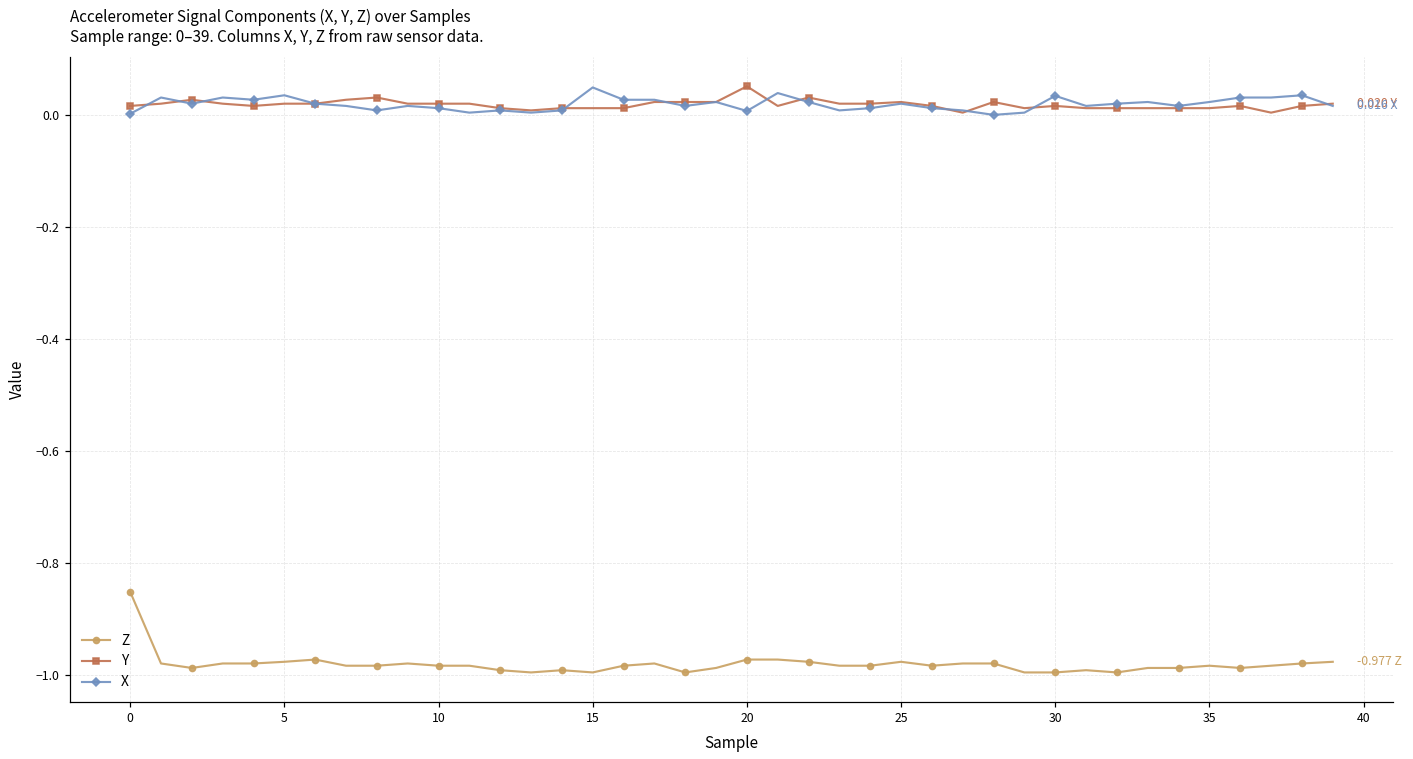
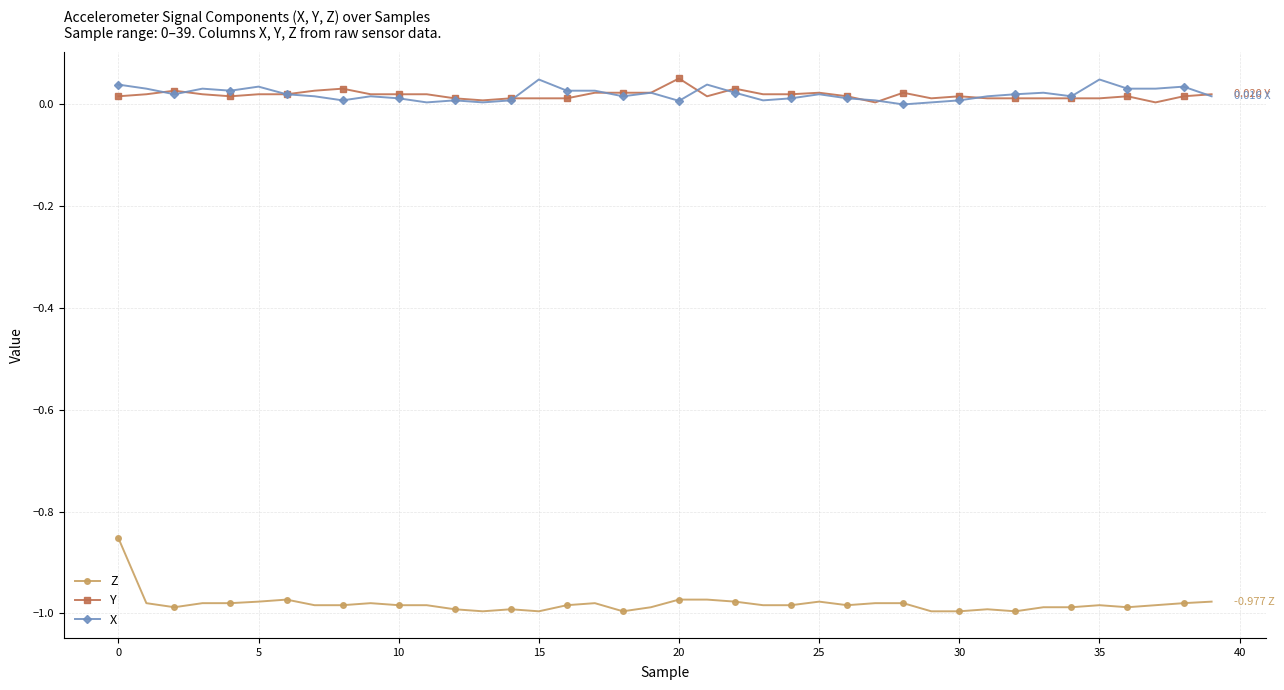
  {
    "X": {
-     "0": 0.00,
+     "0": 0.04,
      "5": 0.04,
      "10": 0.01,
      "15": 0.05,
      "20": 0.01,
-     "30": 0.03,
-     "35": 0.02
+     "30": 0.01,
+     "35": 0.05
    }
  }
